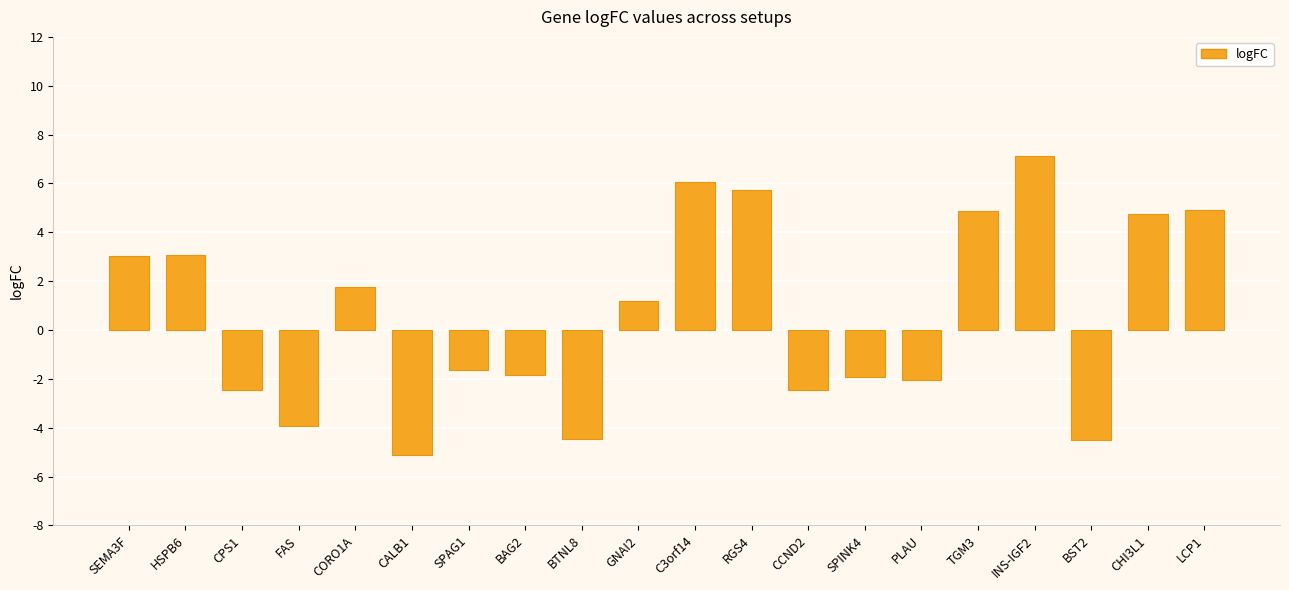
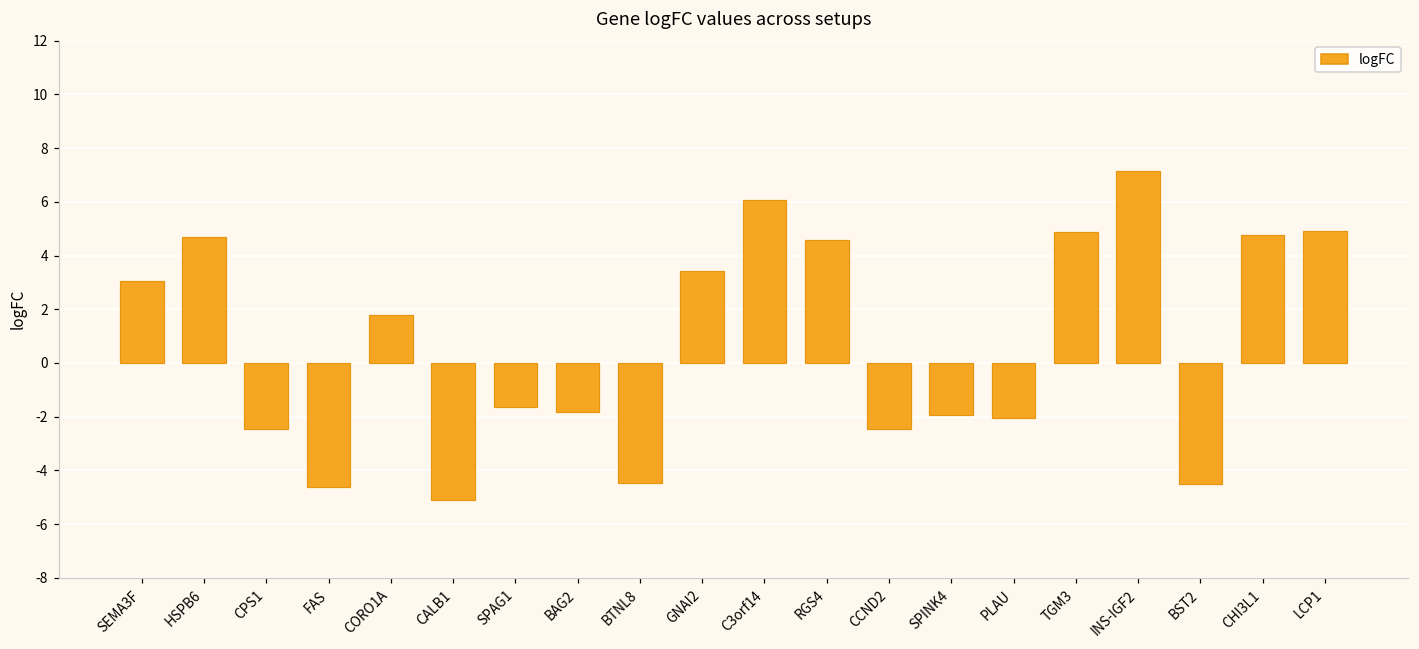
  {
    "SEMA3F": 3.0,
-   "HSPB6": 3.1,
+   "HSPB6": 4.7,
    "CPS1": -2.5,
-   "FAS": -3.9,
+   "FAS": -4.6,
    "CORO1A": 1.8,
    "CALB1": -5.1,
    "SPAG1": -1.6,
    "BAG2": -1.8,
    "BTNL8": -4.5,
-   "GNAI2": 1.2,
+   "GNAI2": 3.4,
    "C3orf14": 6.1,
-   "RGS4": 5.7,
+   "RGS4": 4.6,
    "CCND2": -2.5,
    "SPINK4": -1.9,
    "PLAU": -2.1,
    "TGM3": 4.9,
    "INS-IGF2": 7.1,
    "BST2": -4.5,
    "CHI3L1": 4.8,
    "LCP1": 4.9
  }
